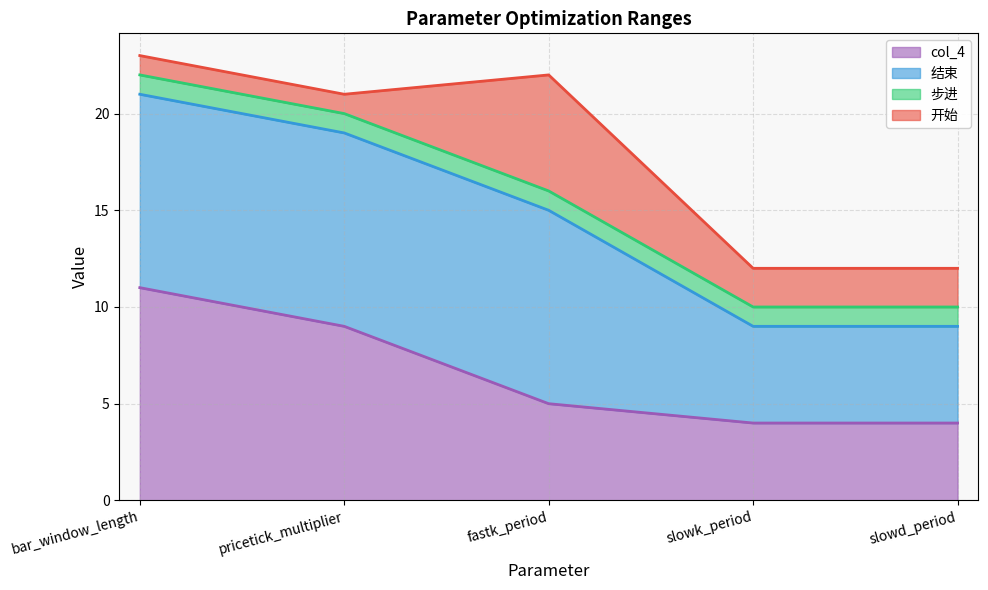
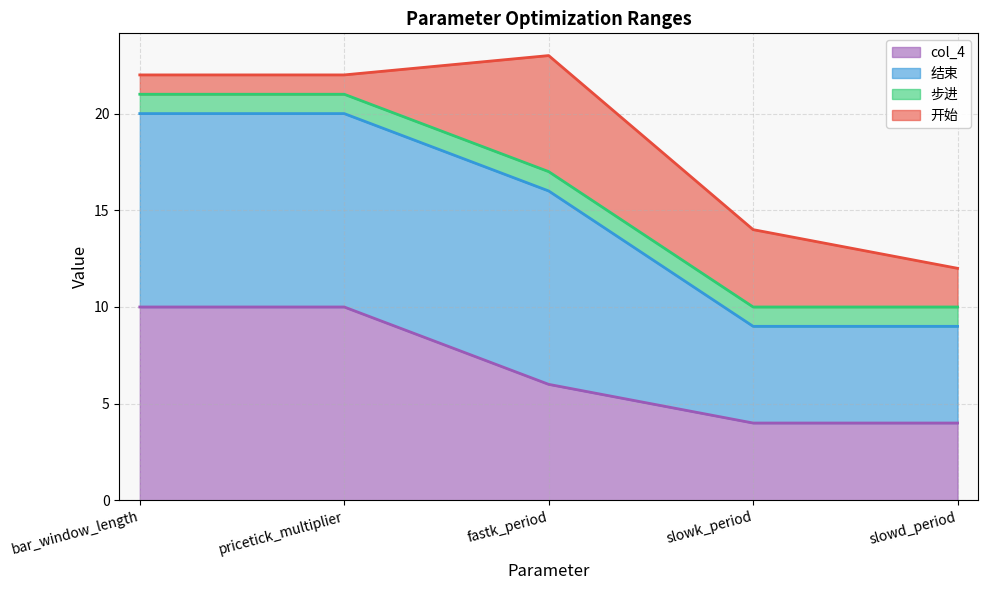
  {
    "col_4": {
-     "bar_window_length": 11,
-     "pricetick_multiplier": 9,
-     "fastk_period": 5,
+     "bar_window_length": 10,
+     "pricetick_multiplier": 10,
+     "fastk_period": 6,
      "slowk_period": 4,
      "slowd_period": 4
    },
    "结束": {
      "bar_window_length": 10,
      "pricetick_multiplier": 10,
      "fastk_period": 10,
      "slowk_period": 5,
      "slowd_period": 5
    },
    "步进": {
      "bar_window_length": 1,
      "pricetick_multiplier": 1,
      "fastk_period": 1,
      "slowk_period": 1,
      "slowd_period": 1
    },
    "开始": {
      "bar_window_length": 1,
      "pricetick_multiplier": 1,
      "fastk_period": 6,
-     "slowk_period": 2,
+     "slowk_period": 4,
      "slowd_period": 2
    }
  }
